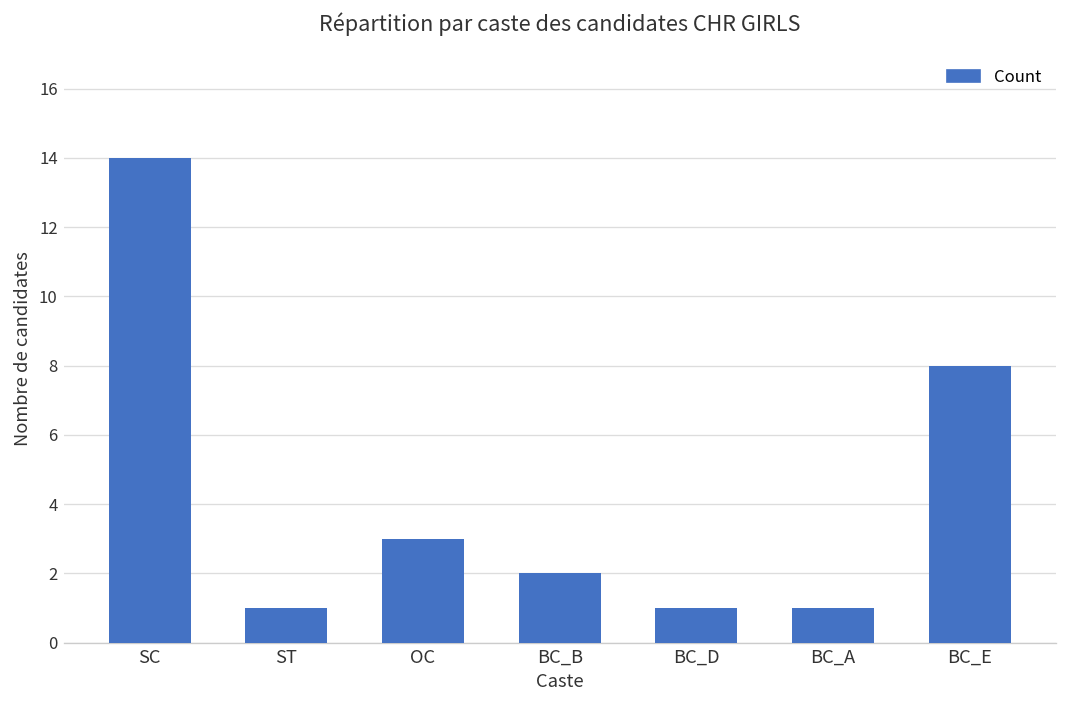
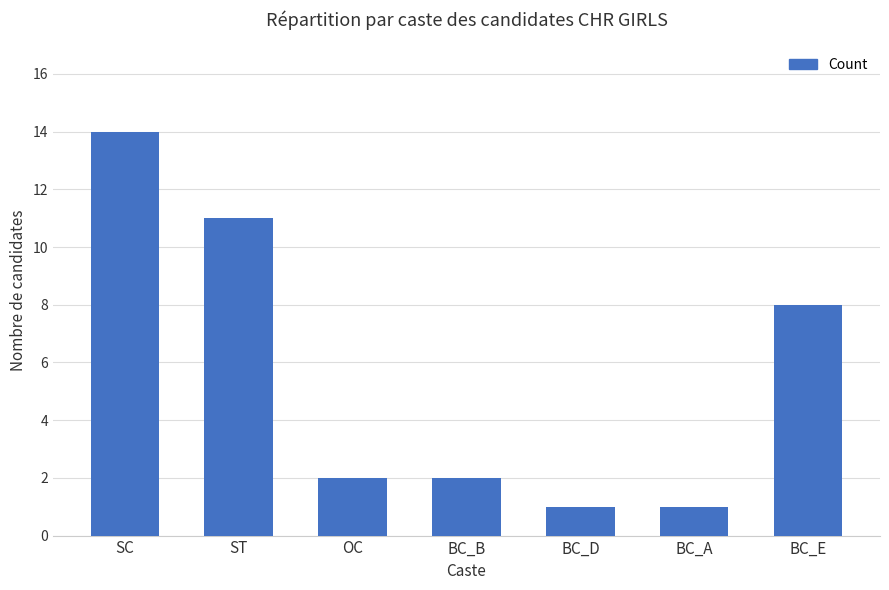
  {
    "SC": 14,
-   "ST": 1,
-   "OC": 3,
+   "ST": 11,
+   "OC": 2,
    "BC_B": 2,
    "BC_D": 1,
    "BC_A": 1,
    "BC_E": 8
  }
